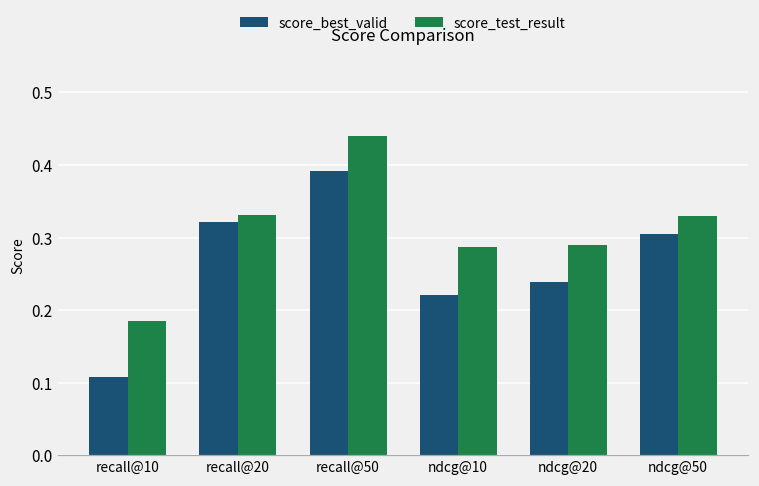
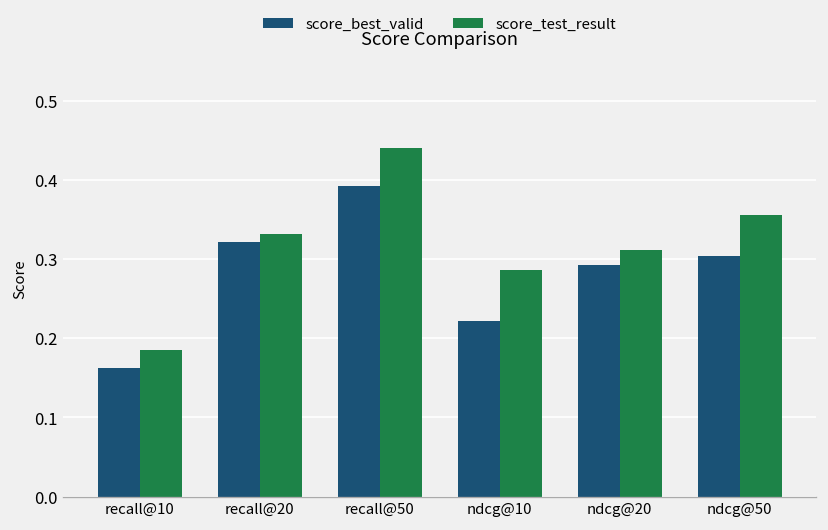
  {
    "score_best_valid": {
-     "recall@10": 0.11,
+     "recall@10": 0.16,
      "recall@20": 0.32,
      "recall@50": 0.39,
      "ndcg@10": 0.22,
-     "ndcg@20": 0.24,
+     "ndcg@20": 0.29,
      "ndcg@50": 0.30
    },
    "score_test_result": {
      "recall@10": 0.19,
      "recall@20": 0.33,
      "recall@50": 0.44,
      "ndcg@10": 0.29,
-     "ndcg@20": 0.29,
-     "ndcg@50": 0.33
+     "ndcg@20": 0.31,
+     "ndcg@50": 0.36
    }
  }
